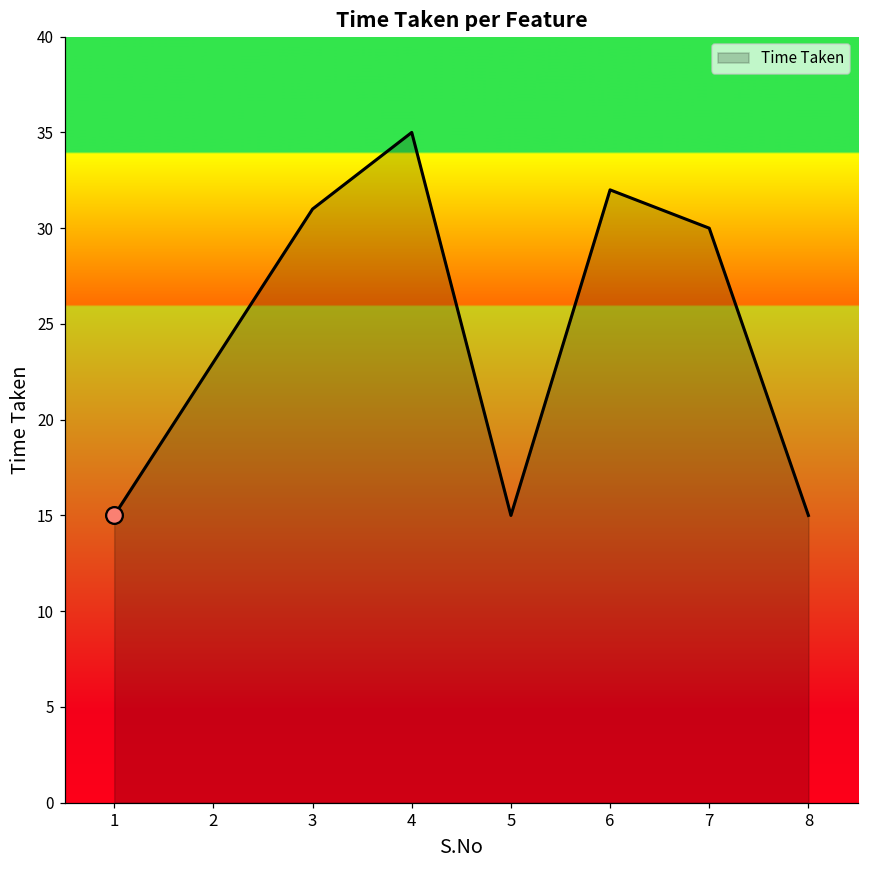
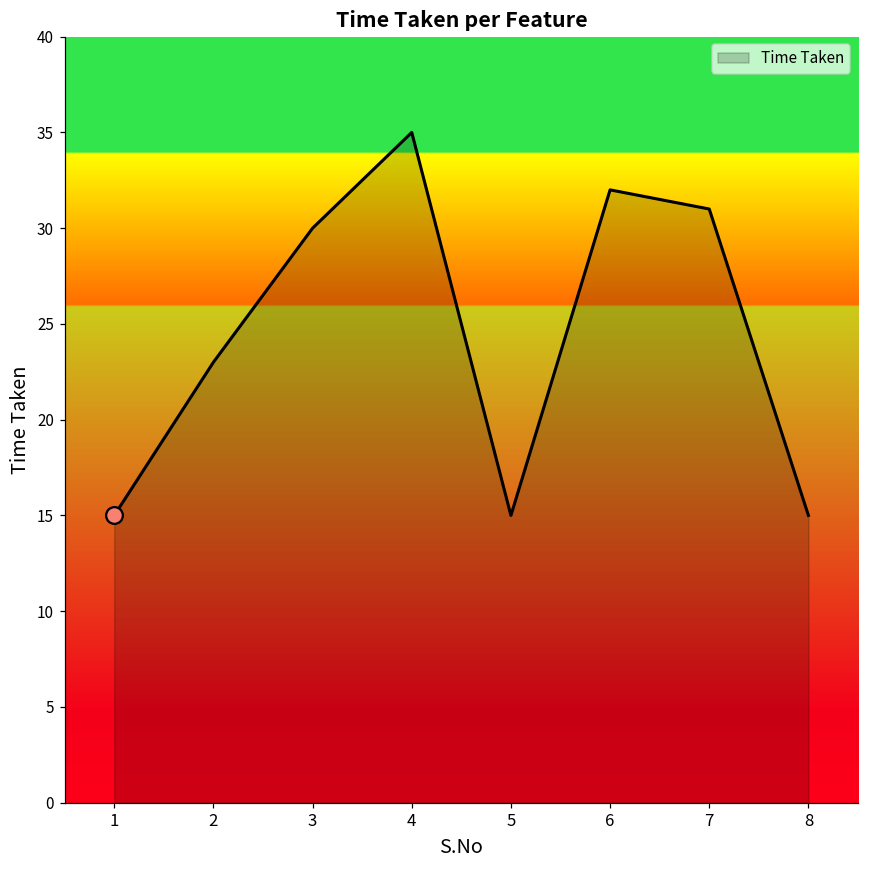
  {
    "Time Taken": {
      "2": 23,
-     "3": 31,
+     "3": 30,
      "4": 35,
      "5": 15,
      "6": 32,
-     "7": 30,
+     "7": 31,
      "8": 15
    }
  }
